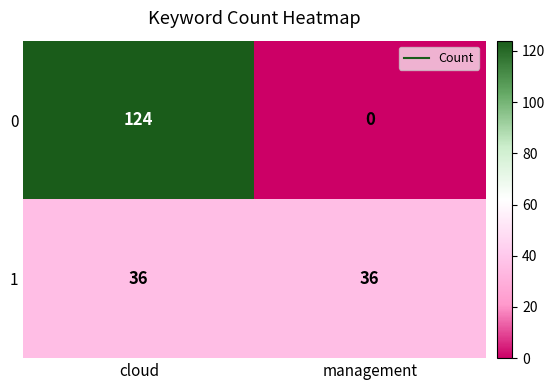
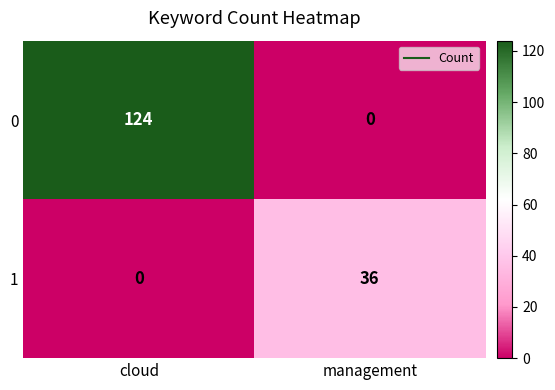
  {
    "0": {
      "cloud": 124,
      "management": 0
    },
    "1": {
-     "cloud": 36,
+     "cloud": 0,
      "management": 36
    }
  }
